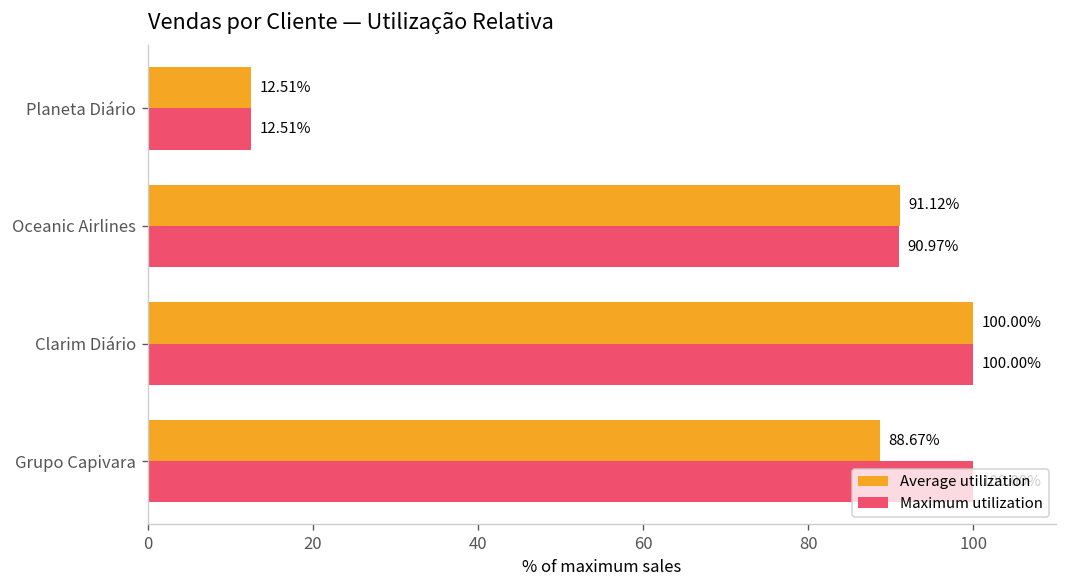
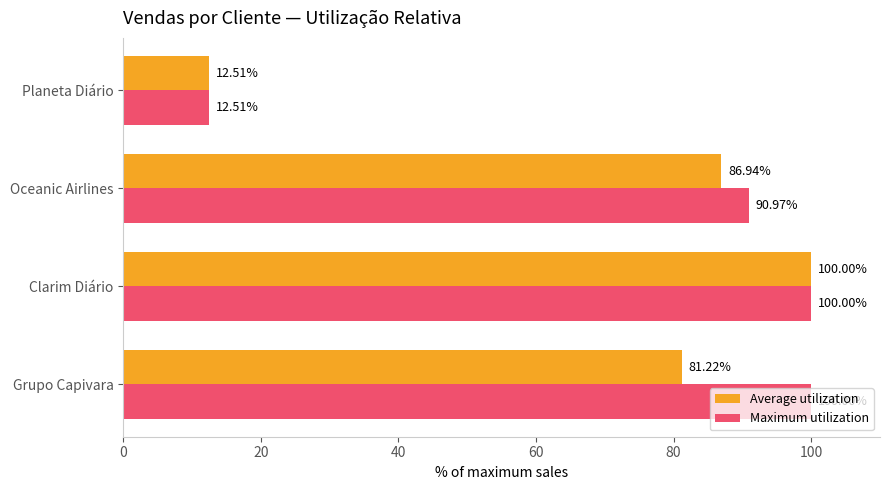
  {
    "Average utilization": {
      "Planeta Diário": "12.51%",
-     "Oceanic Airlines": "91.12%",
+     "Oceanic Airlines": "86.94%",
      "Clarim Diário": "100.00%",
-     "Grupo Capivara": "88.67%"
+     "Grupo Capivara": "81.22%"
    },
    "Maximum utilization": {
      "Planeta Diário": "12.51%",
      "Oceanic Airlines": "90.97%",
      "Clarim Diário": "100.00%"
    }
  }
